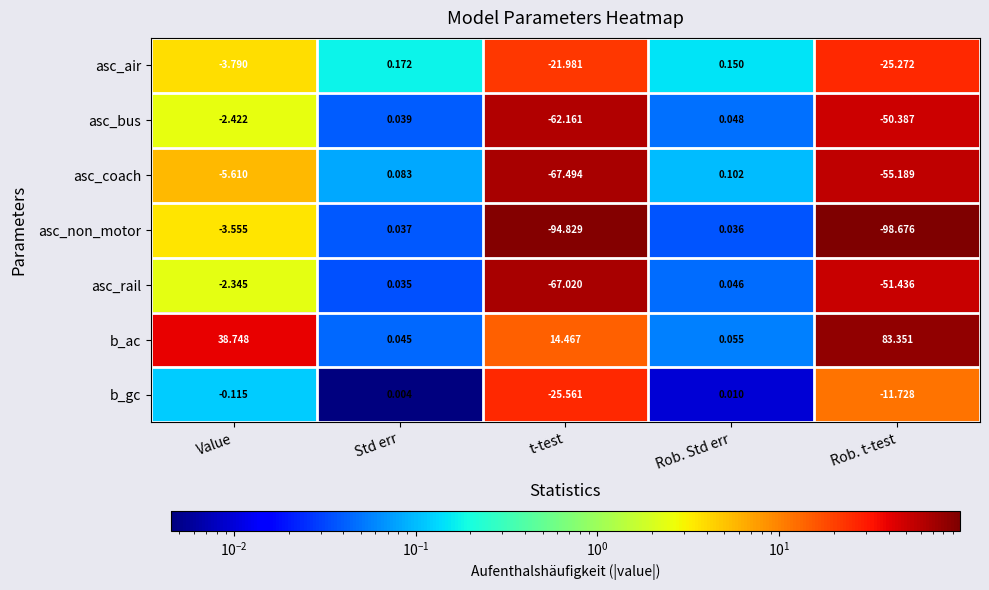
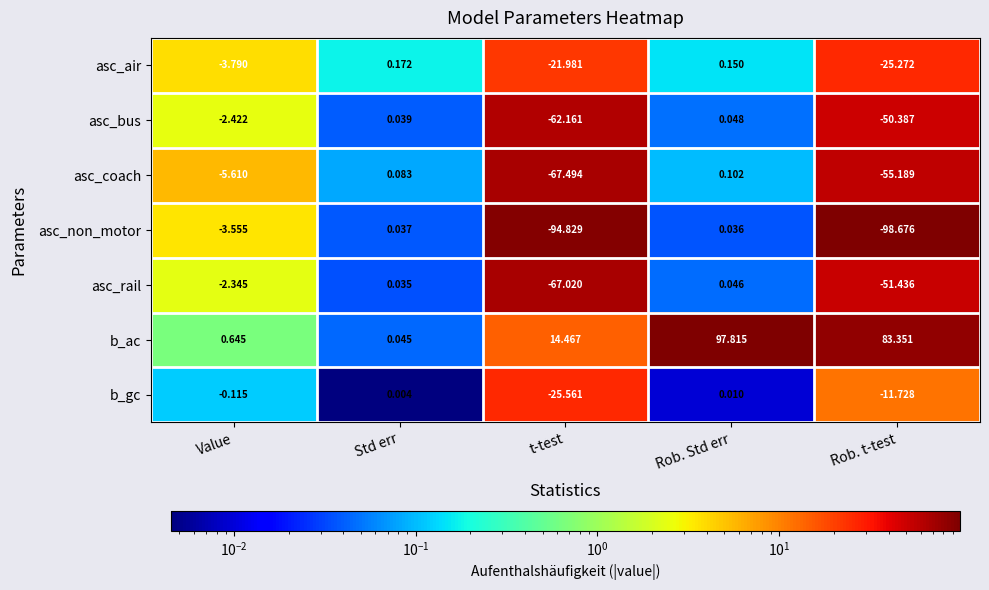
  {
    "asc_air": {
      "Value": -3.790,
      "Std err": 0.172,
      "t-test": -21.981,
      "Rob. Std err": 0.150,
      "Rob. t-test": -25.272
    },
    "asc_bus": {
      "Value": -2.422,
      "Std err": 0.039,
      "t-test": -62.161,
      "Rob. Std err": 0.048,
      "Rob. t-test": -50.387
    },
    "asc_coach": {
      "Value": -5.610,
      "Std err": 0.083,
      "t-test": -67.494,
      "Rob. Std err": 0.102,
      "Rob. t-test": -55.189
    },
    "asc_non_motor": {
      "Value": -3.555,
      "Std err": 0.037,
      "t-test": -94.829,
      "Rob. Std err": 0.036,
      "Rob. t-test": -98.676
    },
    "asc_rail": {
      "Value": -2.345,
      "Std err": 0.035,
      "t-test": -67.020,
      "Rob. Std err": 0.046,
      "Rob. t-test": -51.436
    },
    "b_ac": {
-     "Value": 38.748,
+     "Value": 0.645,
      "Std err": 0.045,
      "t-test": 14.467,
-     "Rob. Std err": 0.055,
+     "Rob. Std err": 97.815,
      "Rob. t-test": 83.351
    },
    "b_gc": {
      "Value": -0.115,
      "Std err": 0.004,
      "t-test": -25.561,
      "Rob. Std err": 0.010,
      "Rob. t-test": -11.728
    }
  }
